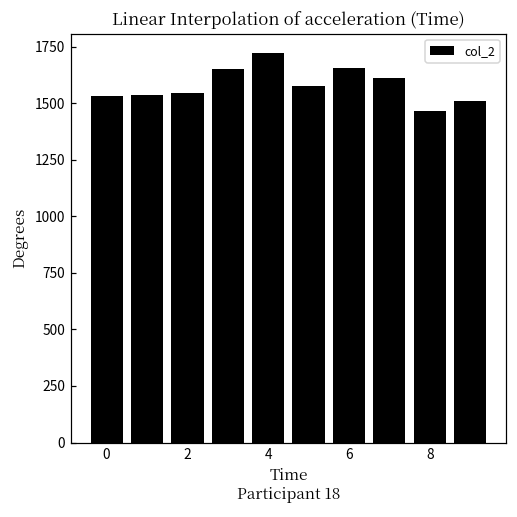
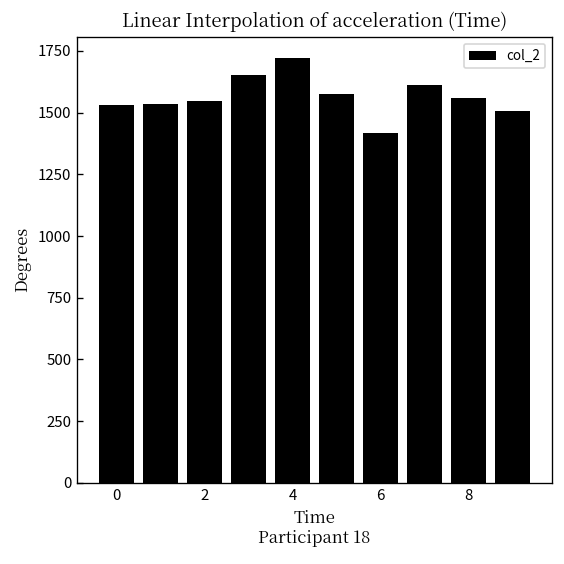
  {
    "0": 1530,
    "2": 1550,
    "4": 1720,
-   "6": 1660,
-   "8": 1470
+   "6": 1420,
+   "8": 1560
  }
